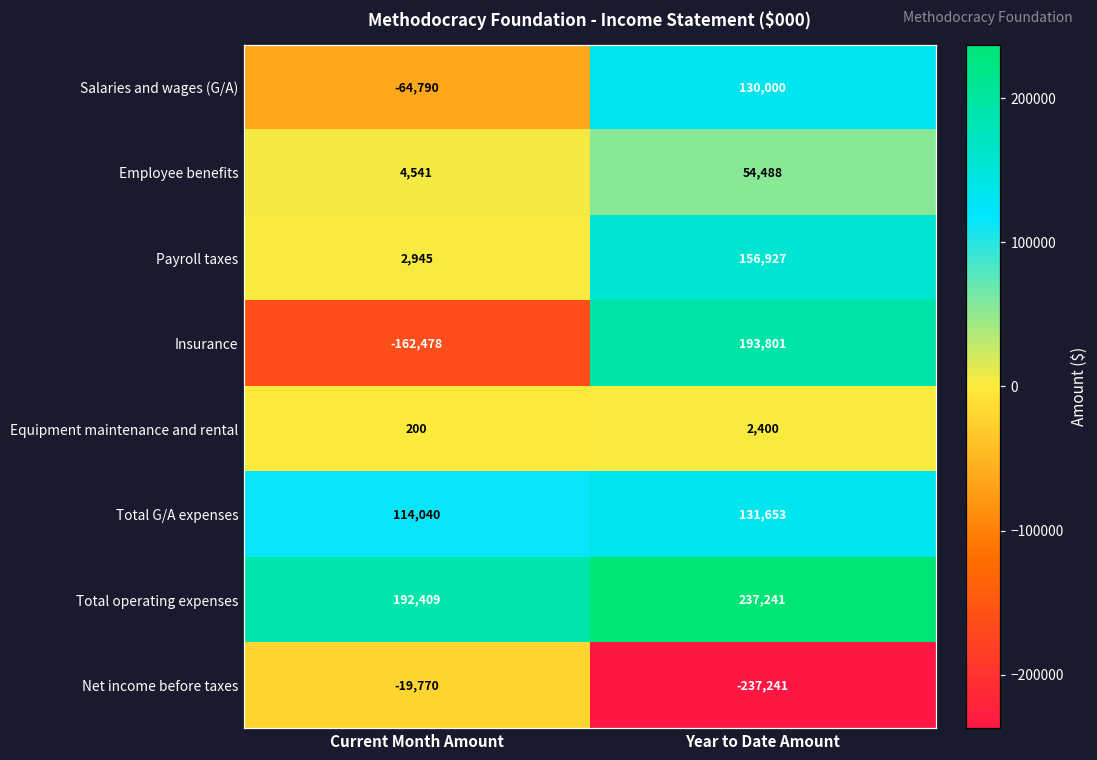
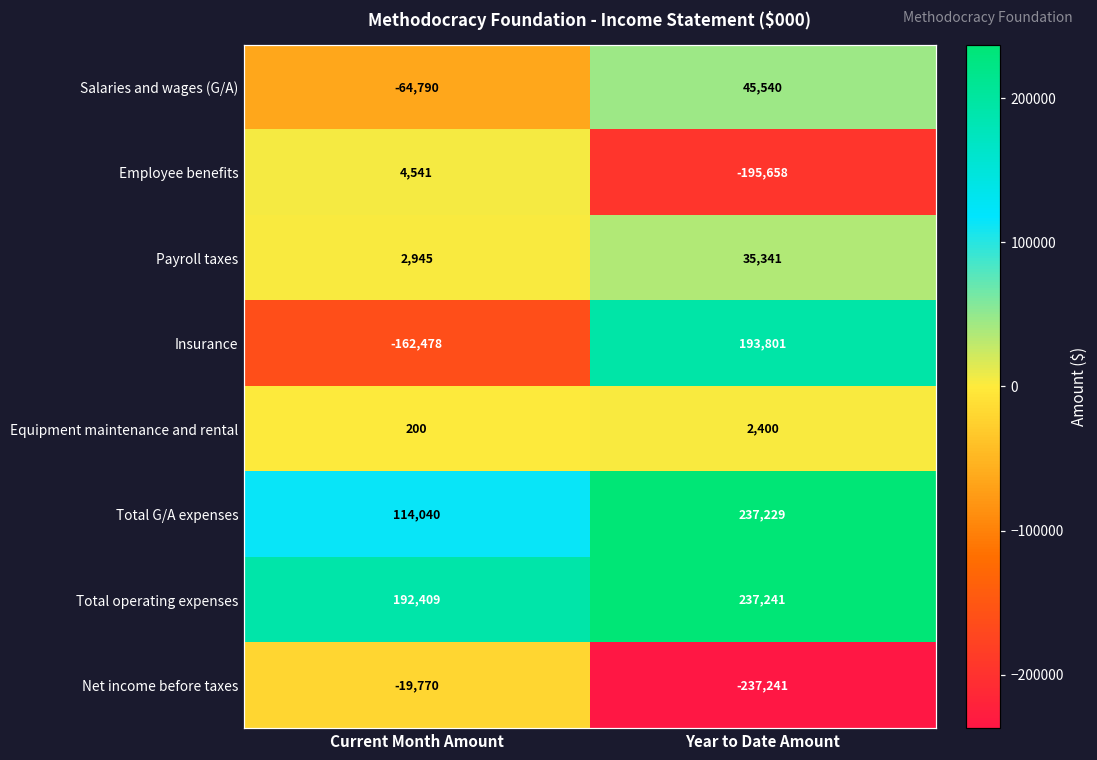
  {
    "Salaries and wages (G/A)": {
      "Current Month Amount": "-64,790",
-     "Year to Date Amount": "130,000"
+     "Year to Date Amount": "45,540"
    },
    "Employee benefits": {
      "Current Month Amount": "4,541",
-     "Year to Date Amount": "54,488"
+     "Year to Date Amount": "-195,658"
    },
    "Payroll taxes": {
      "Current Month Amount": "2,945",
-     "Year to Date Amount": "156,927"
+     "Year to Date Amount": "35,341"
    },
    "Insurance": {
      "Current Month Amount": "-162,478",
      "Year to Date Amount": "193,801"
    },
    "Equipment maintenance and rental": {
      "Current Month Amount": "200",
      "Year to Date Amount": "2,400"
    },
    "Total G/A expenses": {
      "Current Month Amount": "114,040",
-     "Year to Date Amount": "131,653"
+     "Year to Date Amount": "237,229"
    },
    "Total operating expenses": {
      "Current Month Amount": "192,409",
      "Year to Date Amount": "237,241"
    },
    "Net income before taxes": {
      "Current Month Amount": "-19,770",
      "Year to Date Amount": "-237,241"
    }
  }
